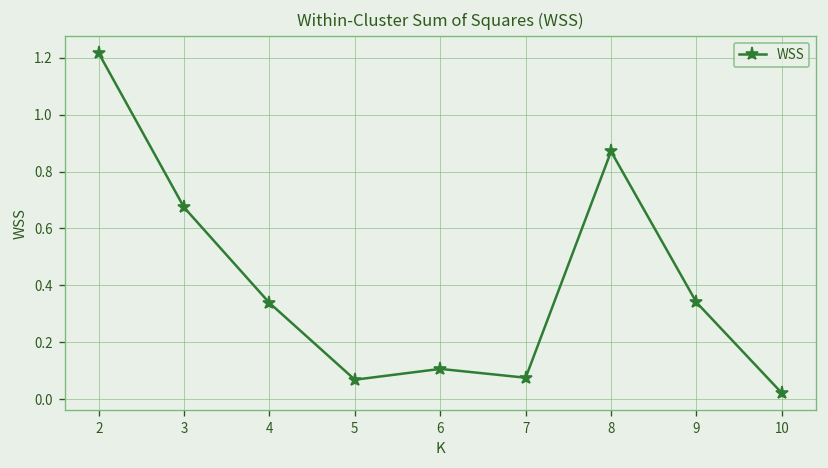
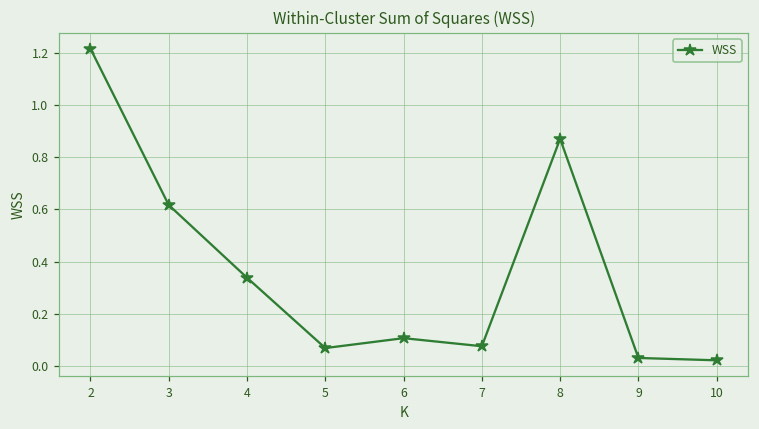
  {
    "2": 1.22,
-   "3": 0.67,
+   "3": 0.62,
    "4": 0.34,
    "5": 0.07,
    "6": 0.11,
    "7": 0.08,
    "8": 0.87,
-   "9": 0.34,
+   "9": 0.03,
    "10": 0.02
  }
